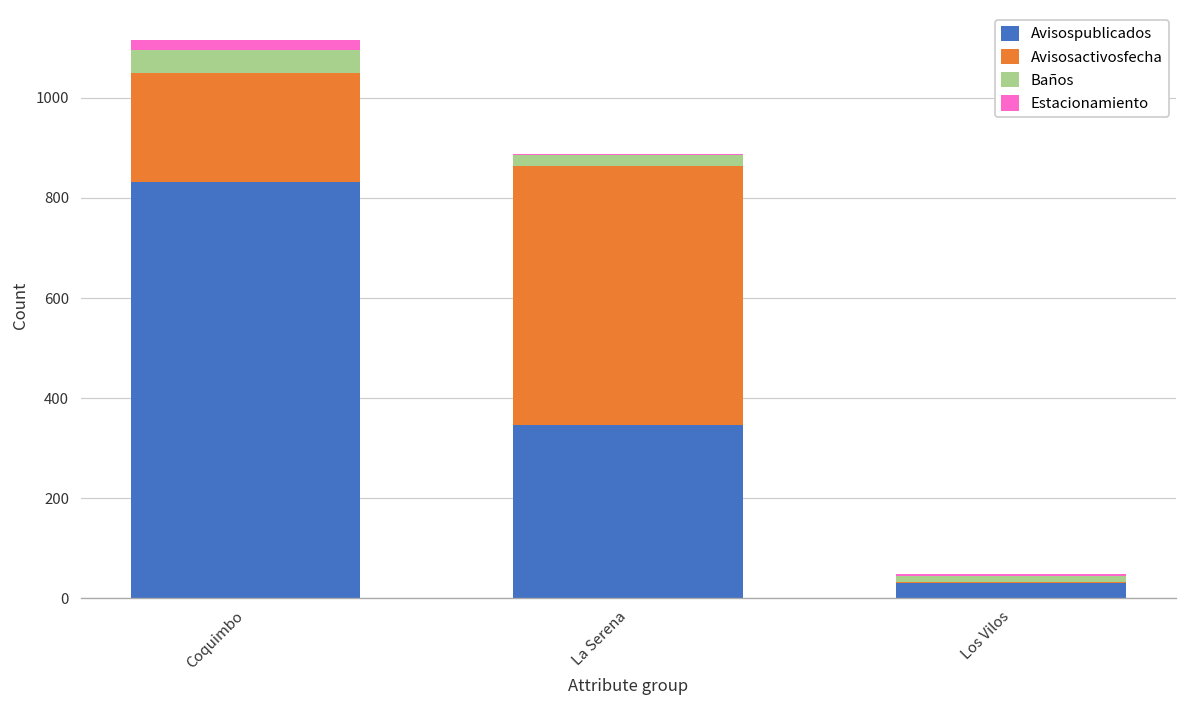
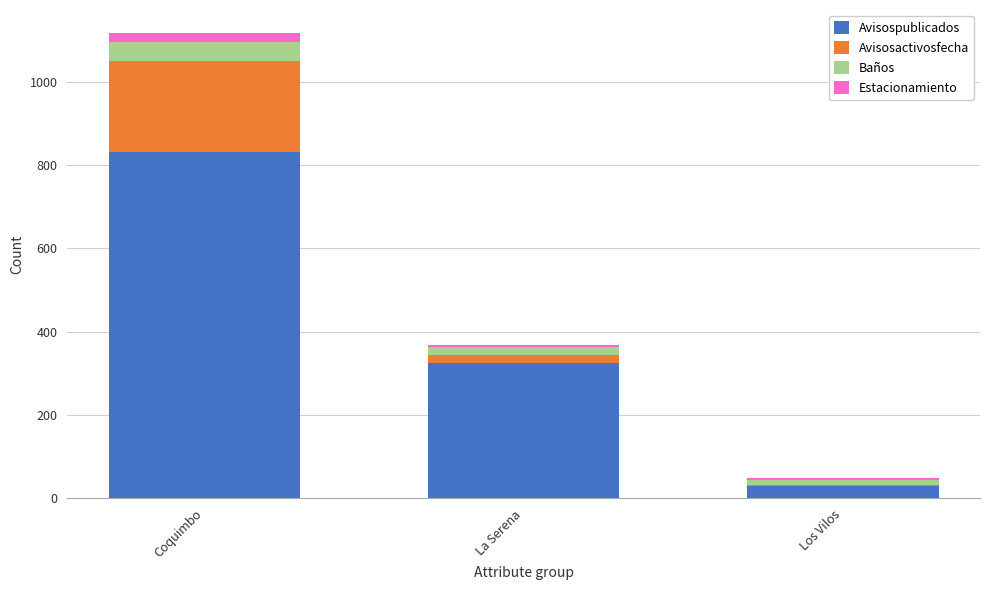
  {
    "Avisospublicados": {
      "Coquimbo": 830,
-     "La Serena": 350,
+     "La Serena": 320,
      "Los Vilos": 30
    },
    "Avisosactivosfecha": {
      "Coquimbo": 220,
-     "La Serena": 520
+     "La Serena": 20
    },
    "Baños": {
      "Coquimbo": 50,
      "La Serena": 20,
      "Los Vilos": 10
    },
    "Estacionamiento": {
      "Coquimbo": 20
    }
  }
